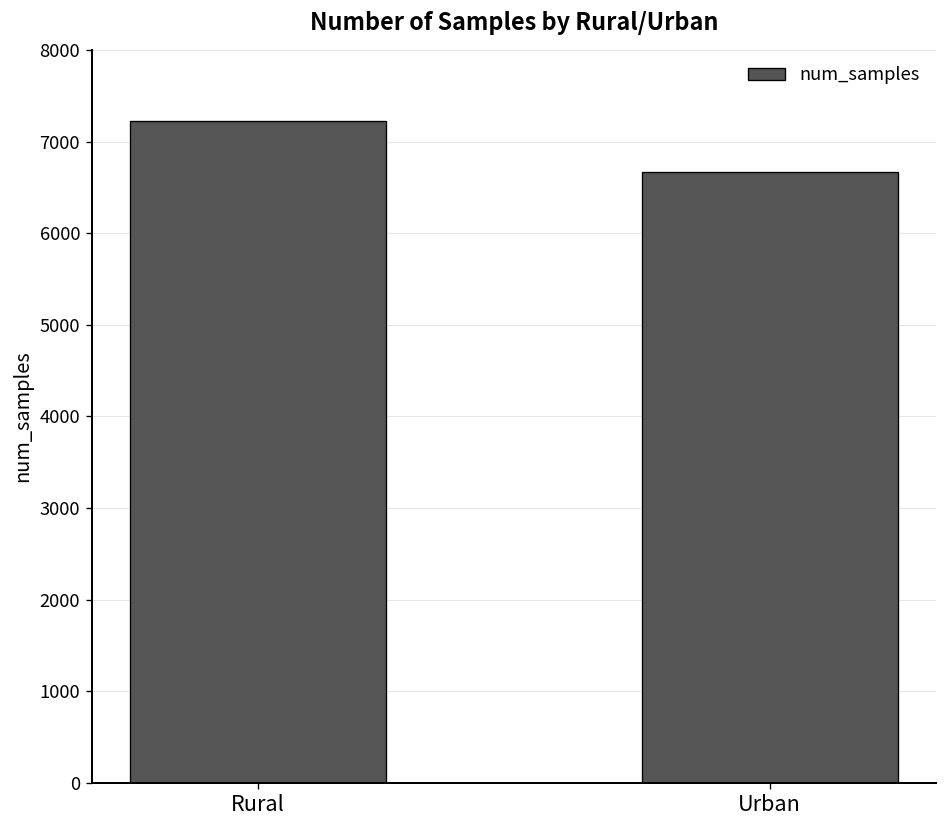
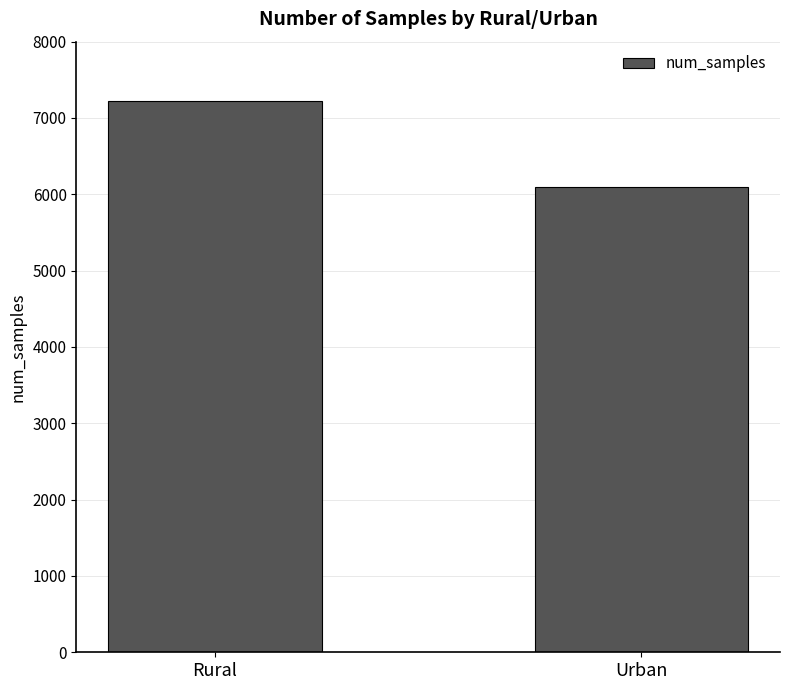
  {
    "Rural": 7200,
-   "Urban": 6700
+   "Urban": 6100
  }
